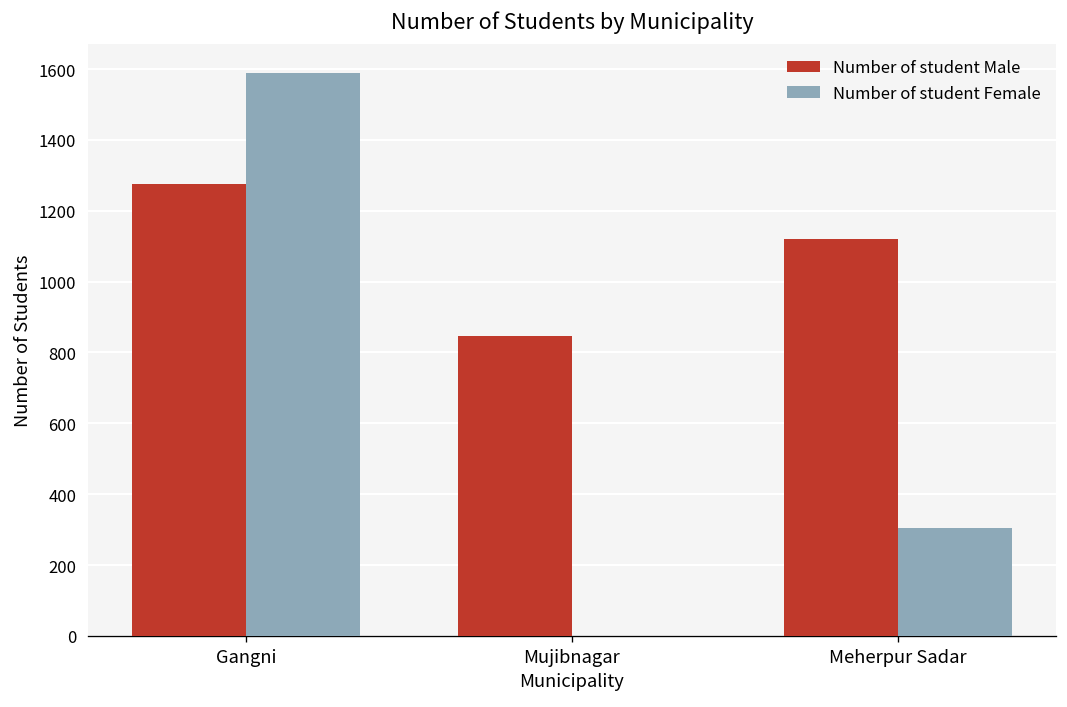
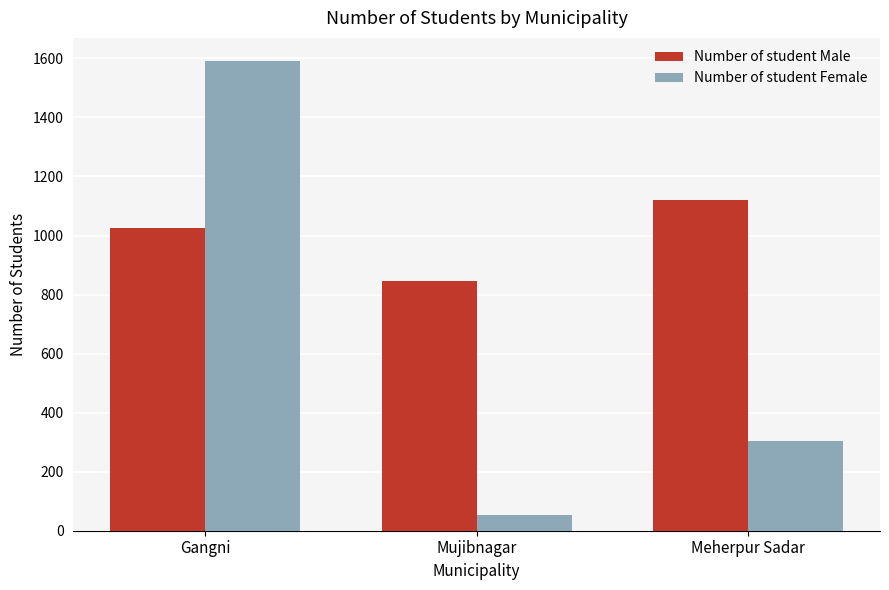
  {
    "Number of student Male": {
-     "Gangni": 1280,
+     "Gangni": 1030,
      "Mujibnagar": 850,
      "Meherpur Sadar": 1120
    },
    "Number of student Female": {
      "Gangni": 1590,
-     "Mujibnagar": 0,
+     "Mujibnagar": 50,
      "Meherpur Sadar": 300
    }
  }
